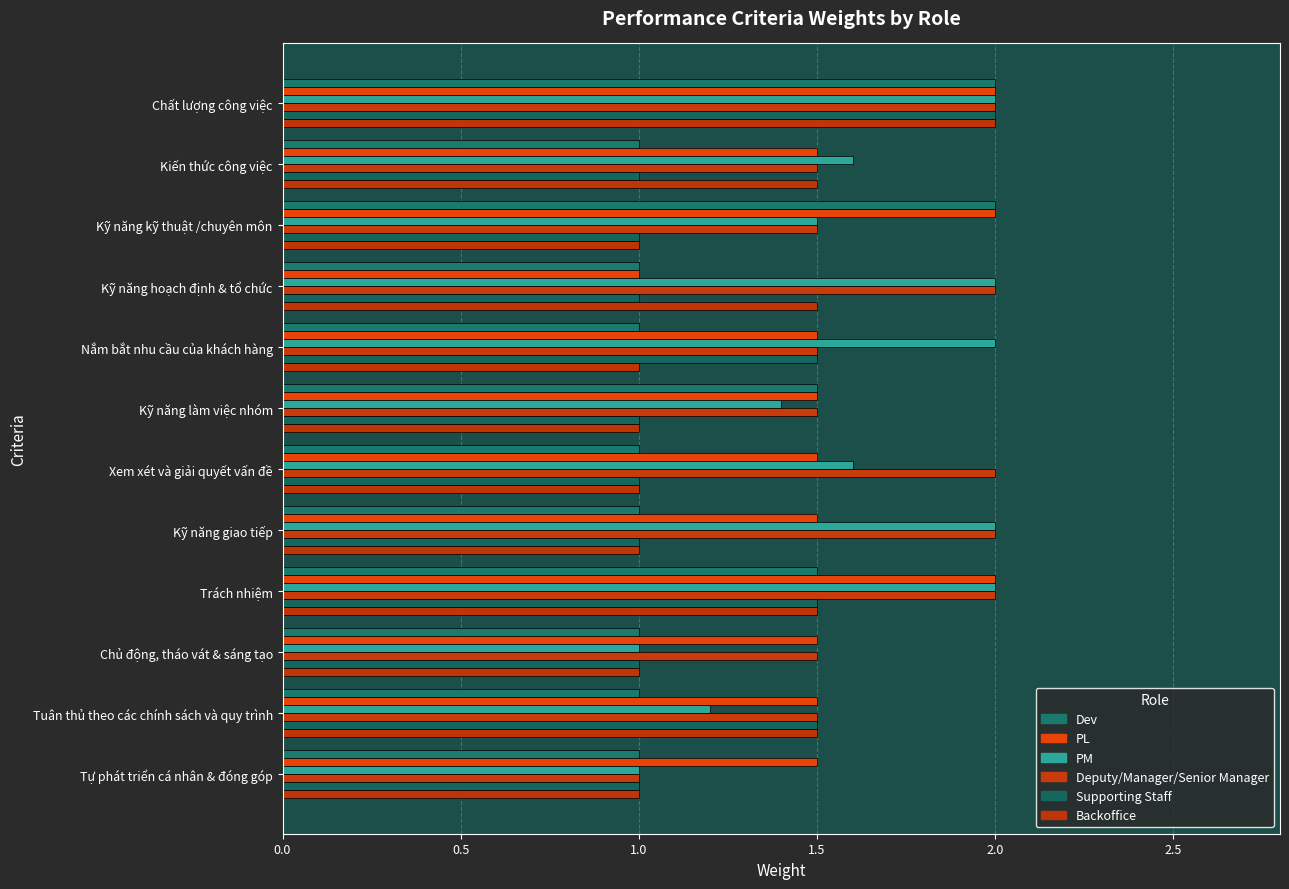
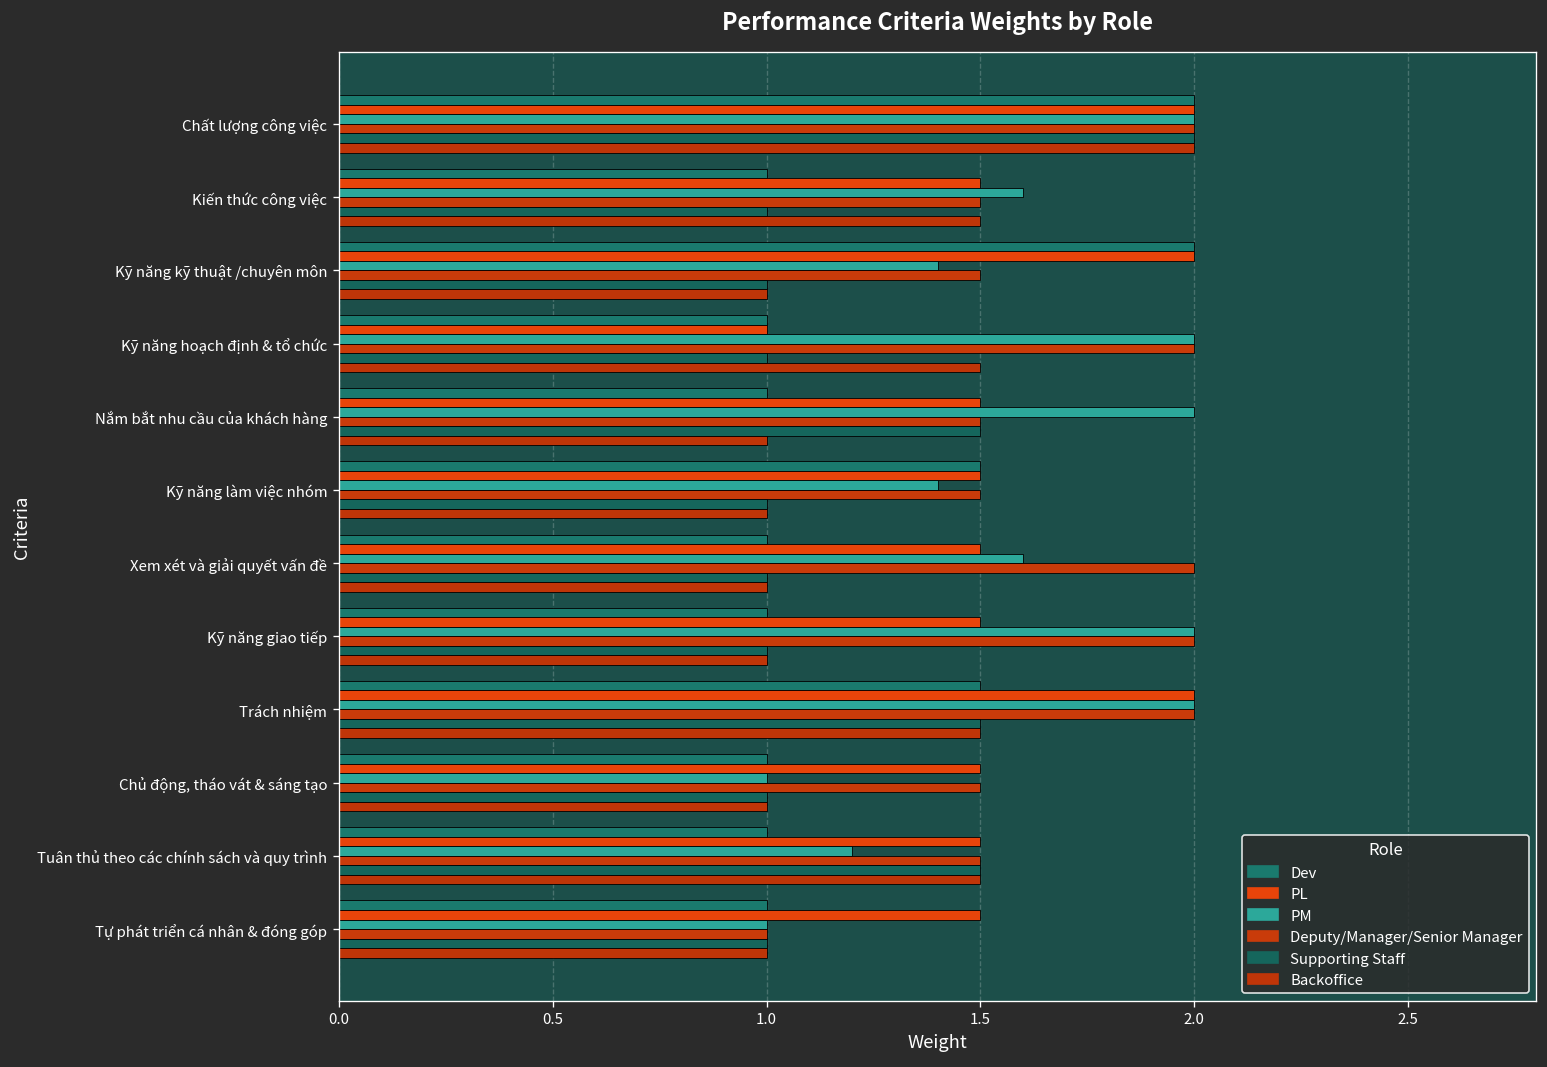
  {
    "PM": {
      "Chất lượng công việc": 2.0,
      "Kiến thức công việc": 1.6,
-     "Kỹ năng kỹ thuật /chuyên môn": 1.5,
+     "Kỹ năng kỹ thuật /chuyên môn": 1.4,
      "Kỹ năng hoạch định & tổ chức": 2.0,
      "Nắm bắt nhu cầu của khách hàng": 2.0,
      "Kỹ năng làm việc nhóm": 1.4,
      "Xem xét và giải quyết vấn đề": 1.6,
      "Kỹ năng giao tiếp": 2.0,
      "Trách nhiệm": 2.0,
      "Chủ động, tháo vát & sáng tạo": 1.0,
      "Tuân thủ theo các chính sách và quy trình": 1.2,
      "Tự phát triển cá nhân & đóng góp": 1.0
    }
  }
